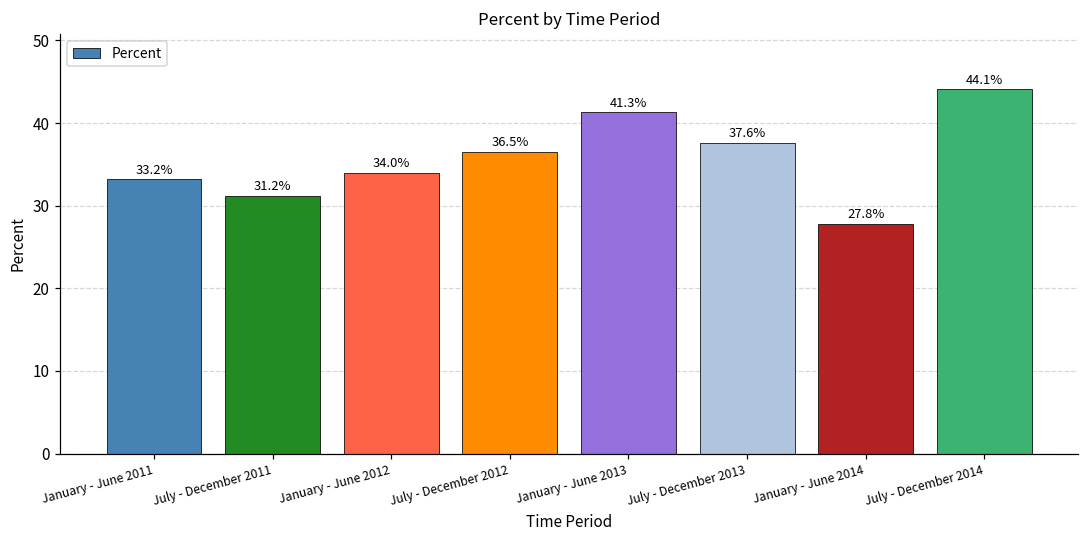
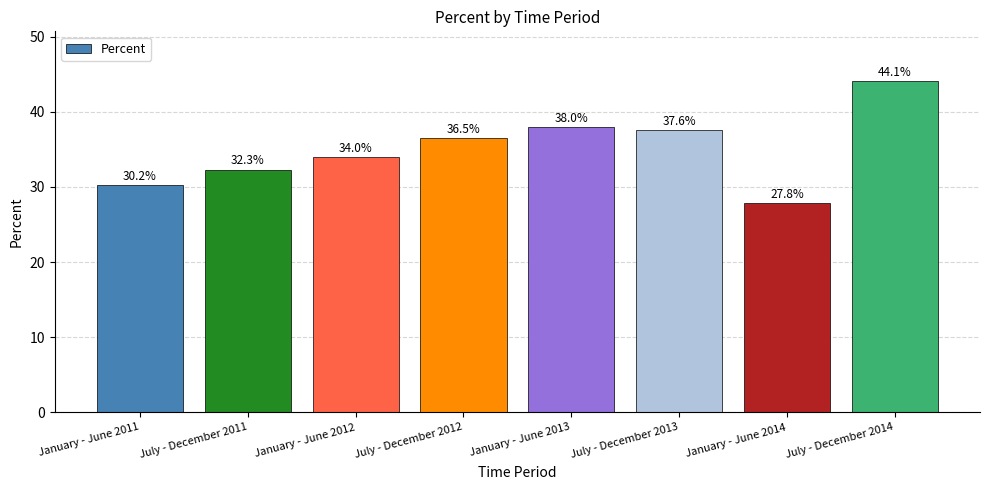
  {
-   "January - June 2011": "33.2%",
-   "July - December 2011": "31.2%",
+   "January - June 2011": "30.2%",
+   "July - December 2011": "32.3%",
    "January - June 2012": "34.0%",
    "July - December 2012": "36.5%",
-   "January - June 2013": "41.3%",
+   "January - June 2013": "38.0%",
    "July - December 2013": "37.6%",
    "January - June 2014": "27.8%",
    "July - December 2014": "44.1%"
  }
